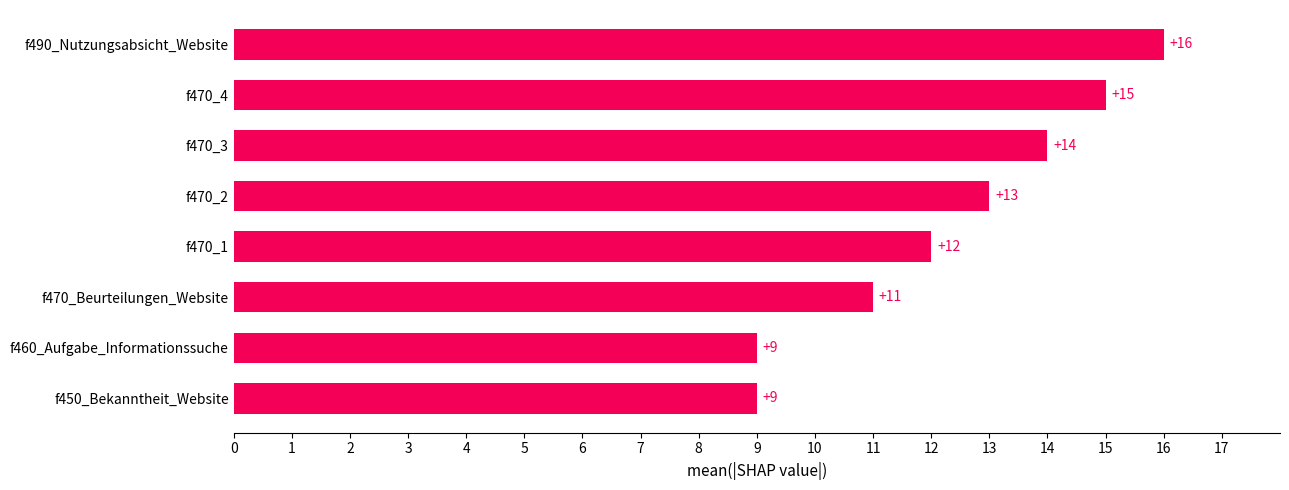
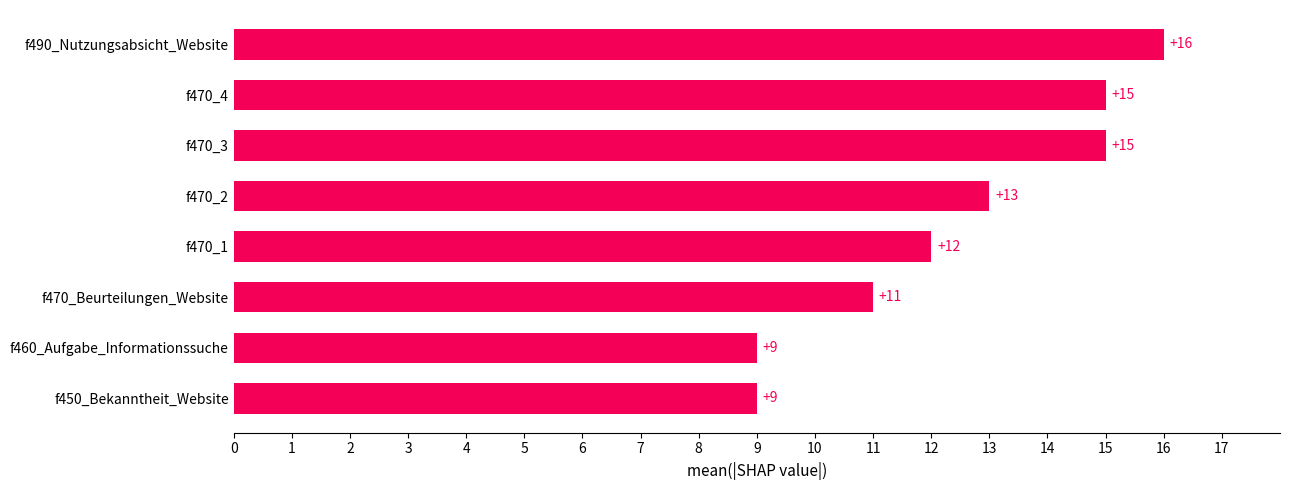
  {
    "f490_Nutzungsabsicht_Website": "+16",
    "f470_4": "+15",
-   "f470_3": "+14",
+   "f470_3": "+15",
    "f470_2": "+13",
    "f470_1": "+12",
    "f470_Beurteilungen_Website": "+11",
    "f460_Aufgabe_Informationssuche": "+9",
    "f450_Bekanntheit_Website": "+9"
  }
